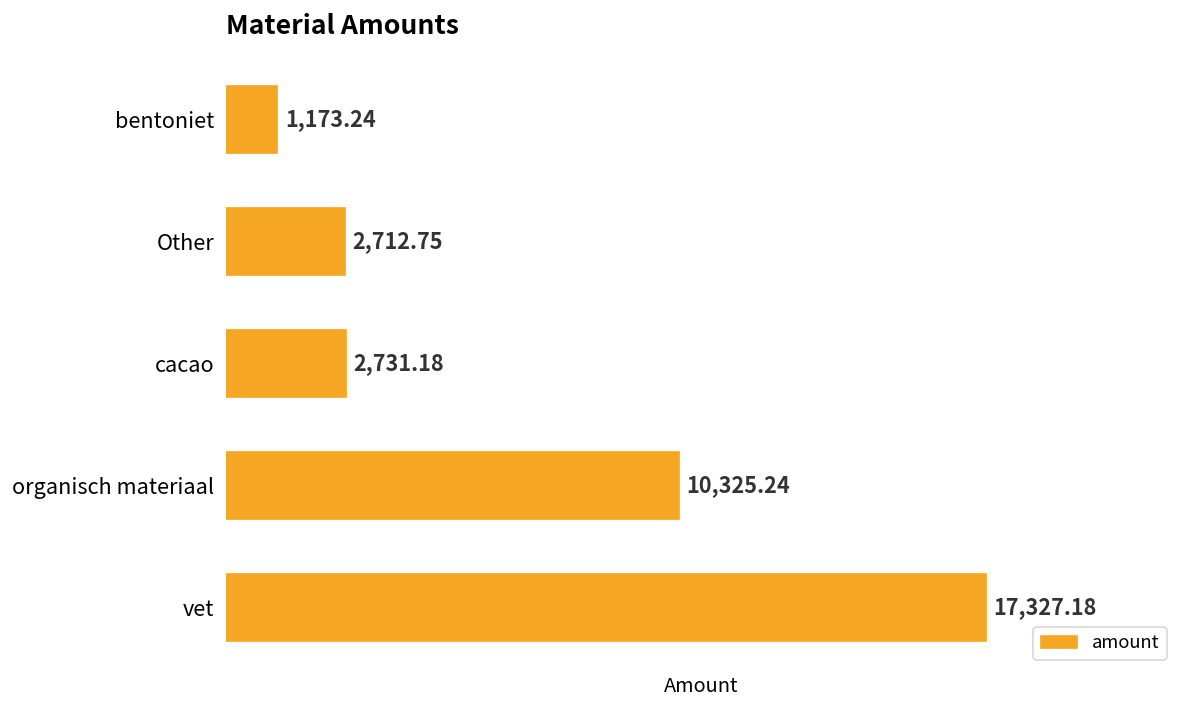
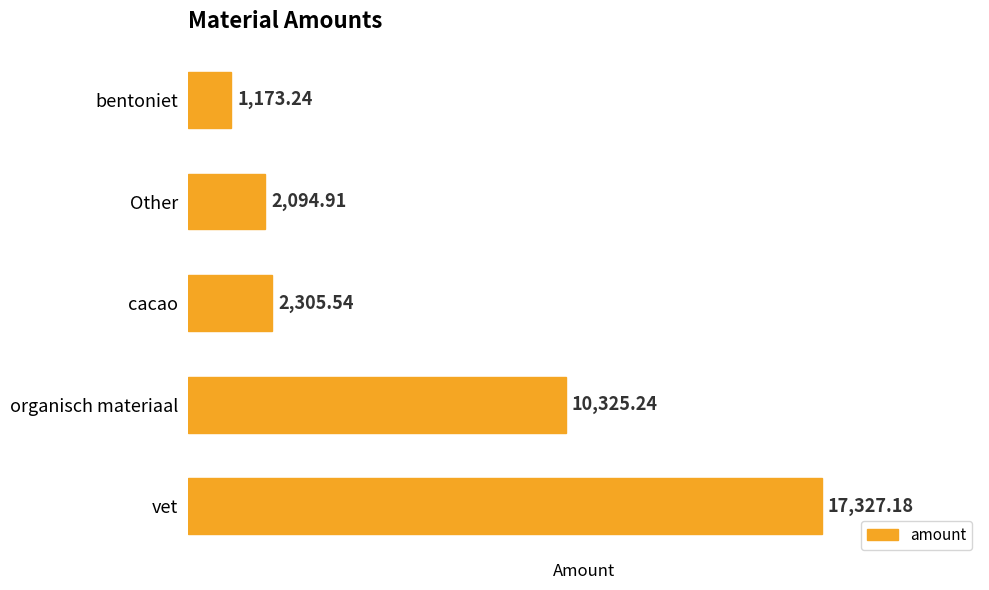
  {
    "bentoniet": "1,173.24",
-   "Other": "2,712.75",
-   "cacao": "2,731.18",
+   "Other": "2,094.91",
+   "cacao": "2,305.54",
    "organisch materiaal": "10,325.24",
    "vet": "17,327.18"
  }
